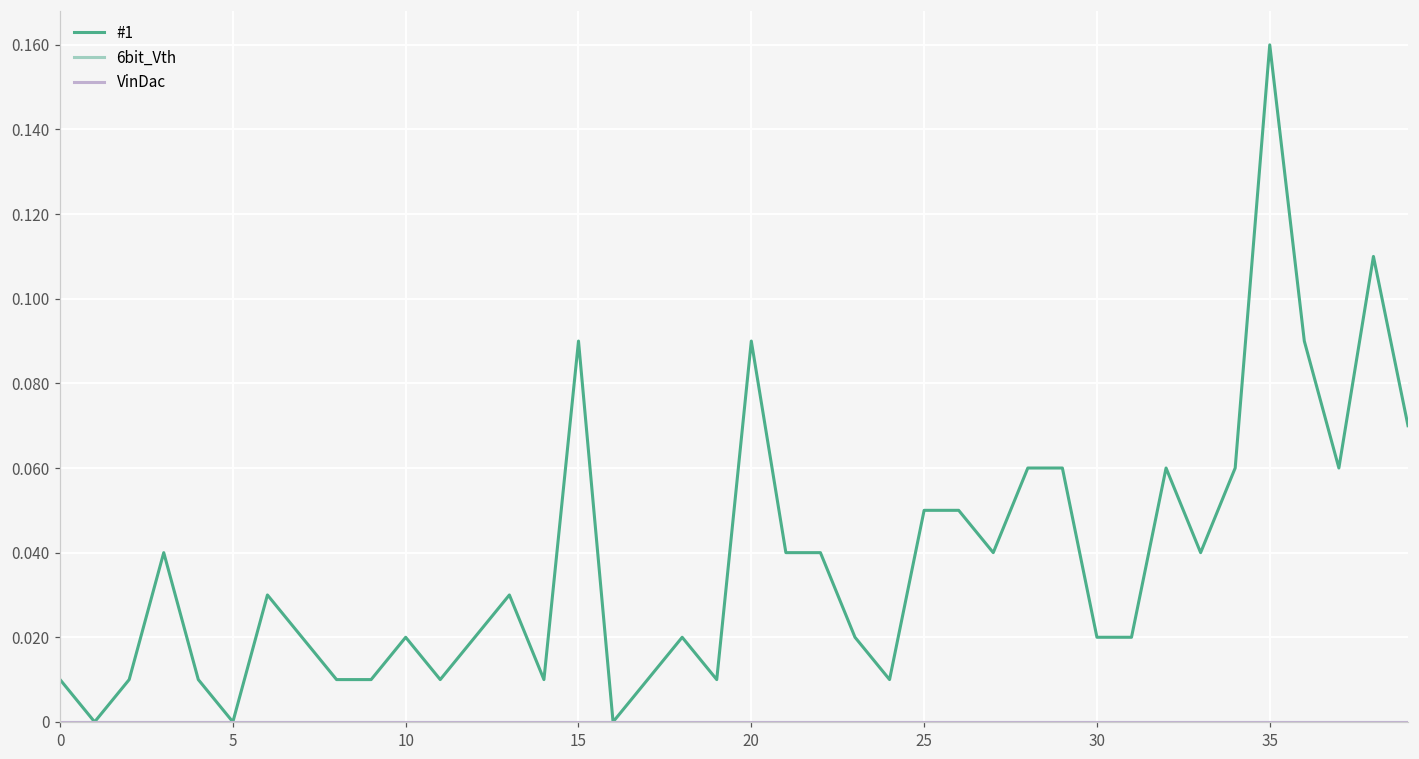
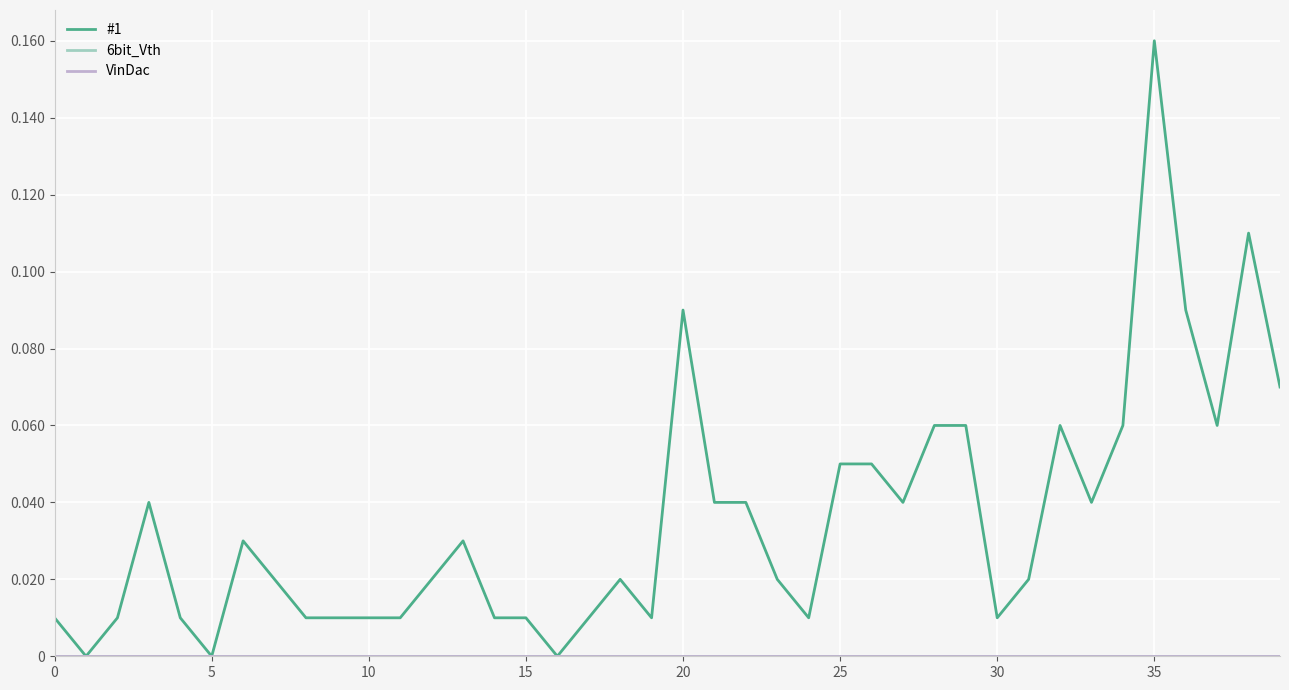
  {
    "#1": {
      "0": 0.01,
-     "10": 0.02,
-     "15": 0.09,
+     "10": 0.01,
+     "15": 0.01,
      "20": 0.09,
      "25": 0.05,
-     "30": 0.02,
+     "30": 0.01,
      "35": 0.16
    },
    "VinDac": {
      "0": 0.00,
      "10": 0.00,
      "15": 0.00,
      "20": 0.00,
      "25": 0.00,
      "30": 0.00,
      "35": 0.00
    }
  }
